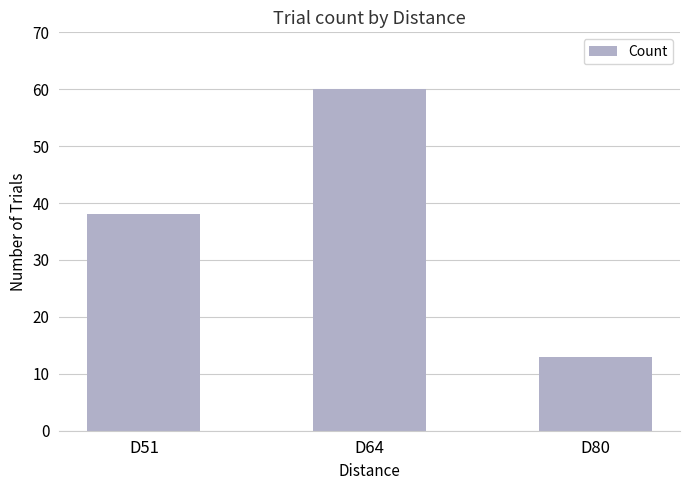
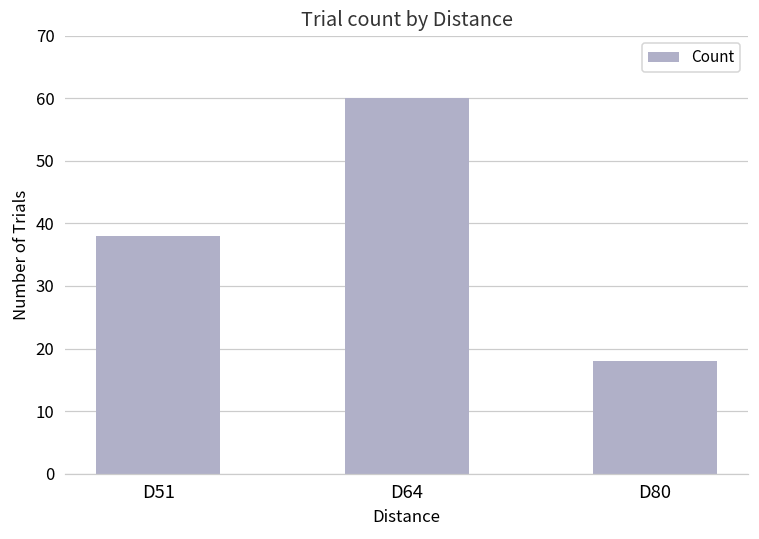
  {
    "D51": 38,
    "D64": 60,
-   "D80": 13
+   "D80": 18
  }
